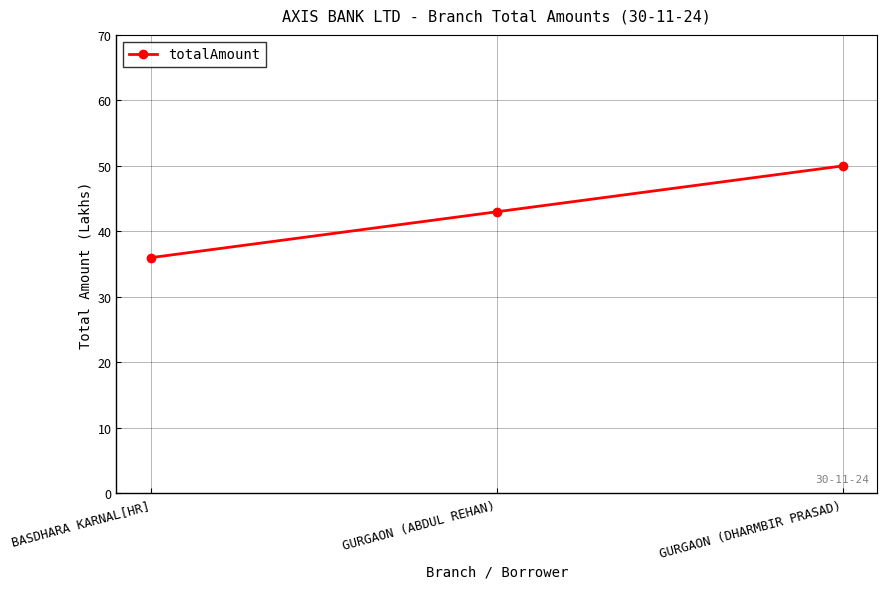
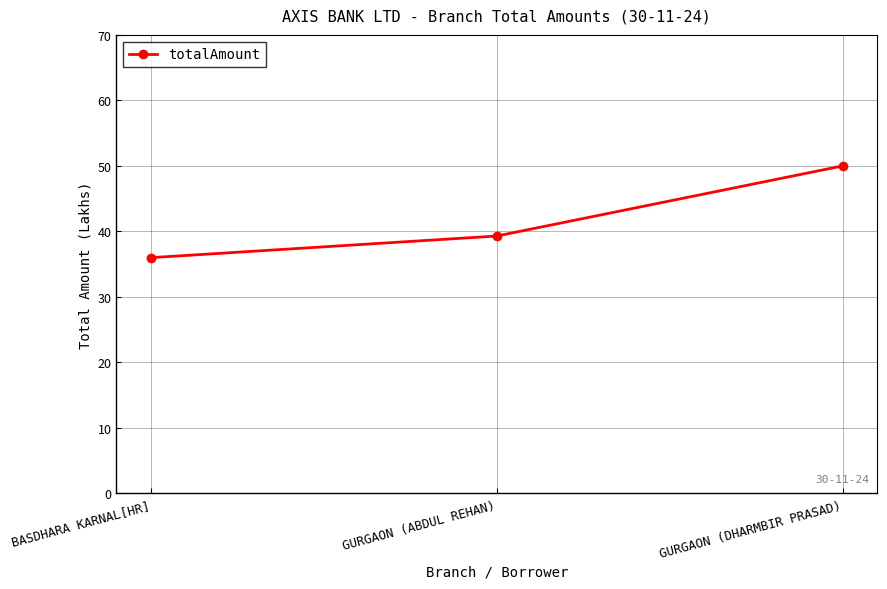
  {
    "BASDHARA KARNAL[HR]": 36,
-   "GURGAON (ABDUL REHAN)": 43,
+   "GURGAON (ABDUL REHAN)": 39,
    "GURGAON (DHARMBIR PRASAD)": 50
  }
